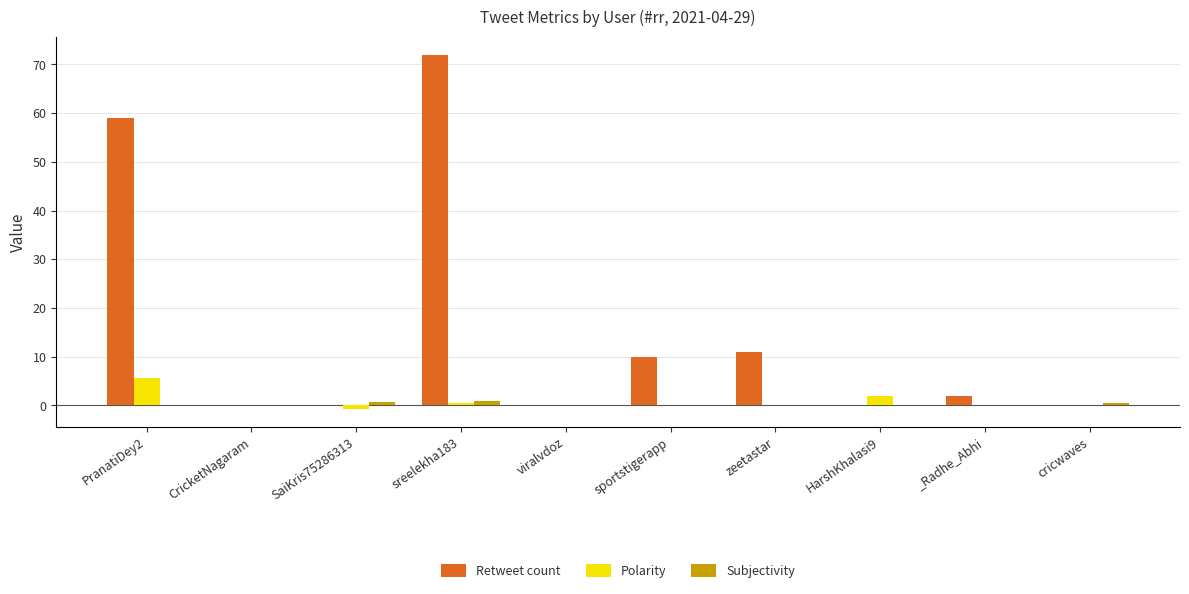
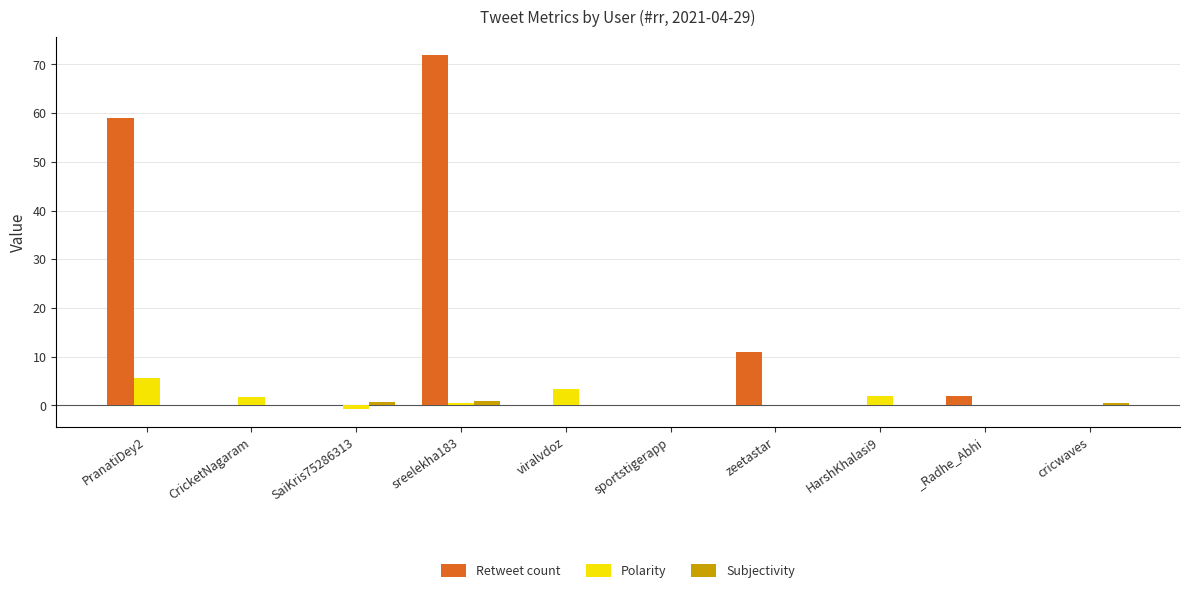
  {
    "Retweet count": {
      "PranatiDey2": 59,
      "CricketNagaram": 0,
      "SaiKris75286313": 0,
      "sreelekha183": 72,
      "viralvdoz": 0,
-     "sportstigerapp": 10,
+     "sportstigerapp": 0,
      "zeetastar": 11,
      "HarshKhalasi9": 0,
      "_Radhe_Abhi": 2,
      "cricwaves": 0
    },
    "Polarity": {
      "PranatiDey2": 6,
-     "CricketNagaram": 0,
+     "CricketNagaram": 2,
      "SaiKris75286313": -1,
-     "viralvdoz": 0,
+     "viralvdoz": 3,
      "sportstigerapp": 0,
      "zeetastar": 0,
      "HarshKhalasi9": 2,
      "_Radhe_Abhi": 0
    },
    "Subjectivity": {
      "SaiKris75286313": 1,
      "sreelekha183": 1,
      "viralvdoz": 0,
      "sportstigerapp": 0,
      "HarshKhalasi9": 0,
      "_Radhe_Abhi": 0
    }
  }
